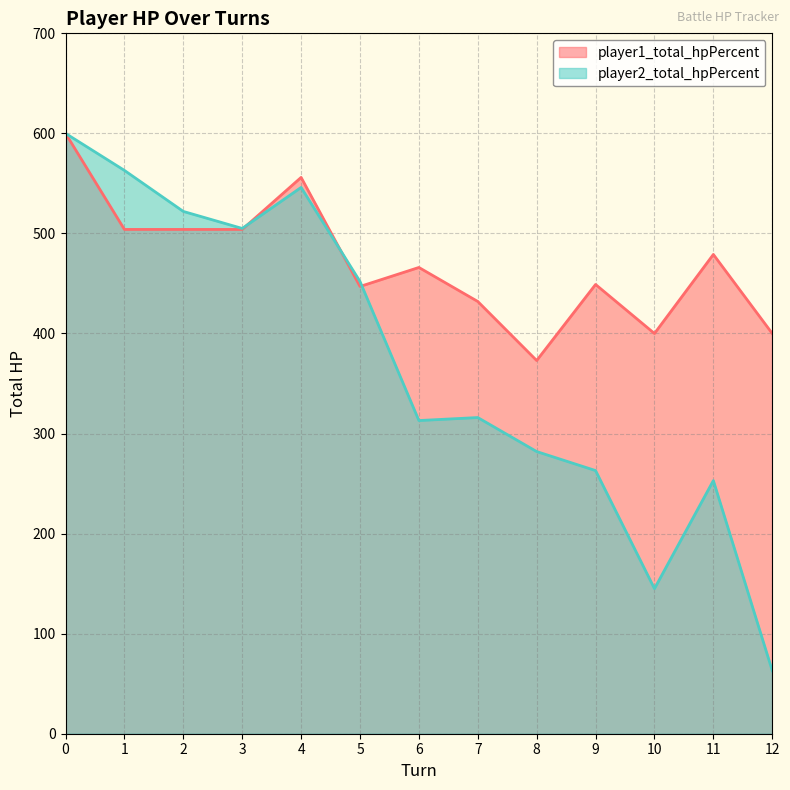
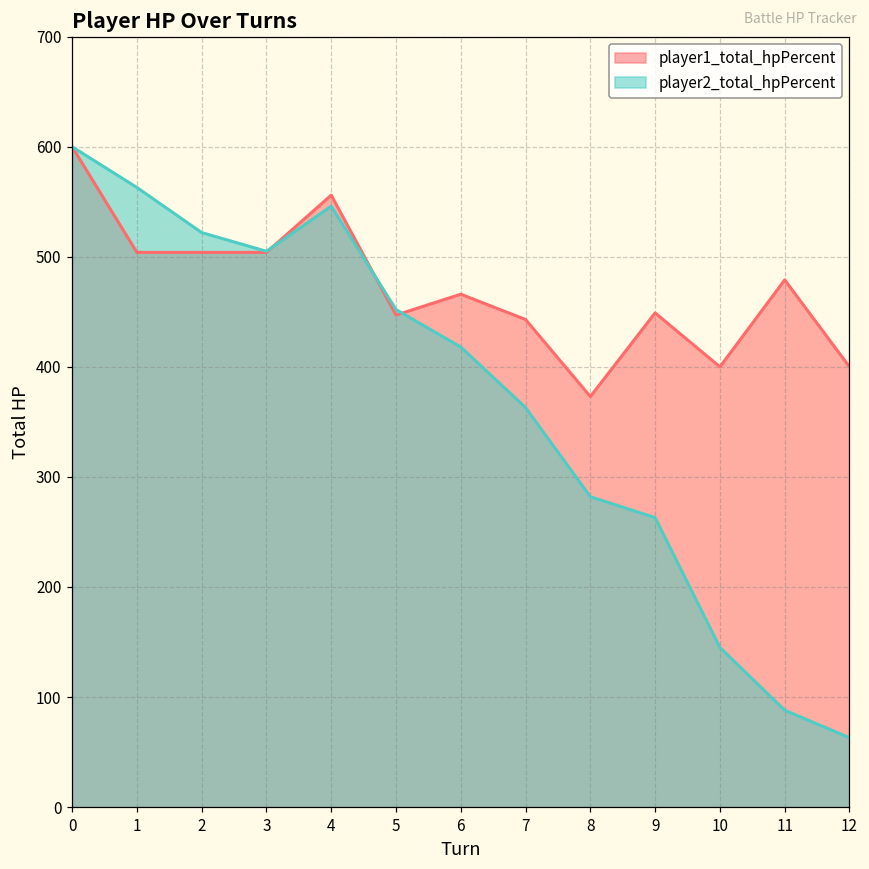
  {
    "player1_total_hpPercent": {
      "1": 504,
      "2": 504,
      "4": 556,
      "5": 447,
      "6": 466,
-     "7": 432,
+     "7": 443,
      "8": 373,
      "9": 449,
      "10": 400,
      "11": 479,
      "12": 400
    },
    "player2_total_hpPercent": {
      "1": 563,
      "2": 522,
      "4": 546,
      "5": 452,
-     "6": 313,
-     "7": 316,
+     "6": 418,
+     "7": 363,
      "8": 282,
      "9": 263,
      "10": 145,
-     "11": 253,
+     "11": 88,
      "12": 63
    }
  }
